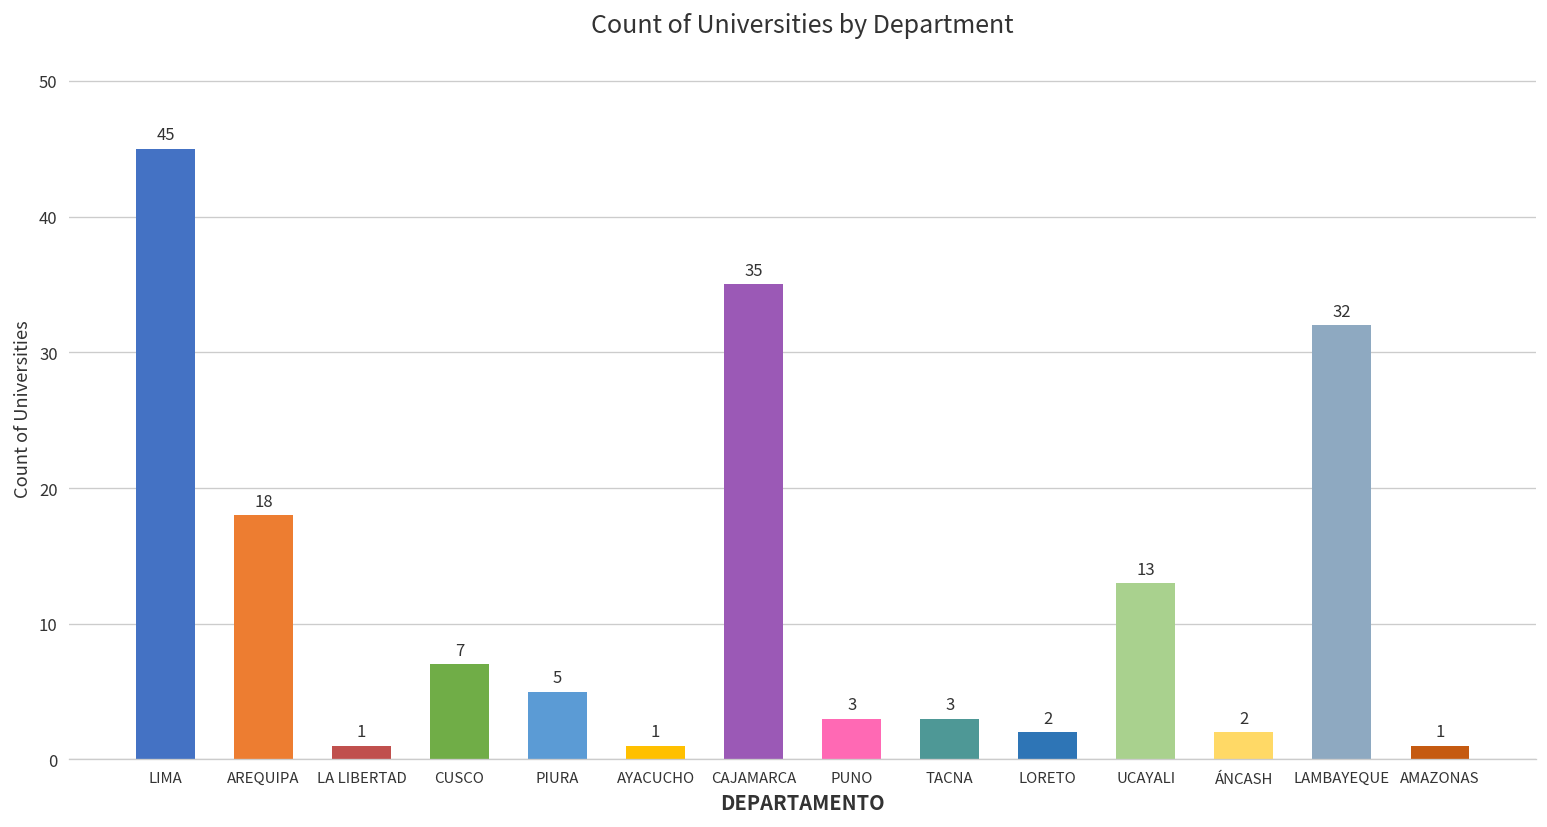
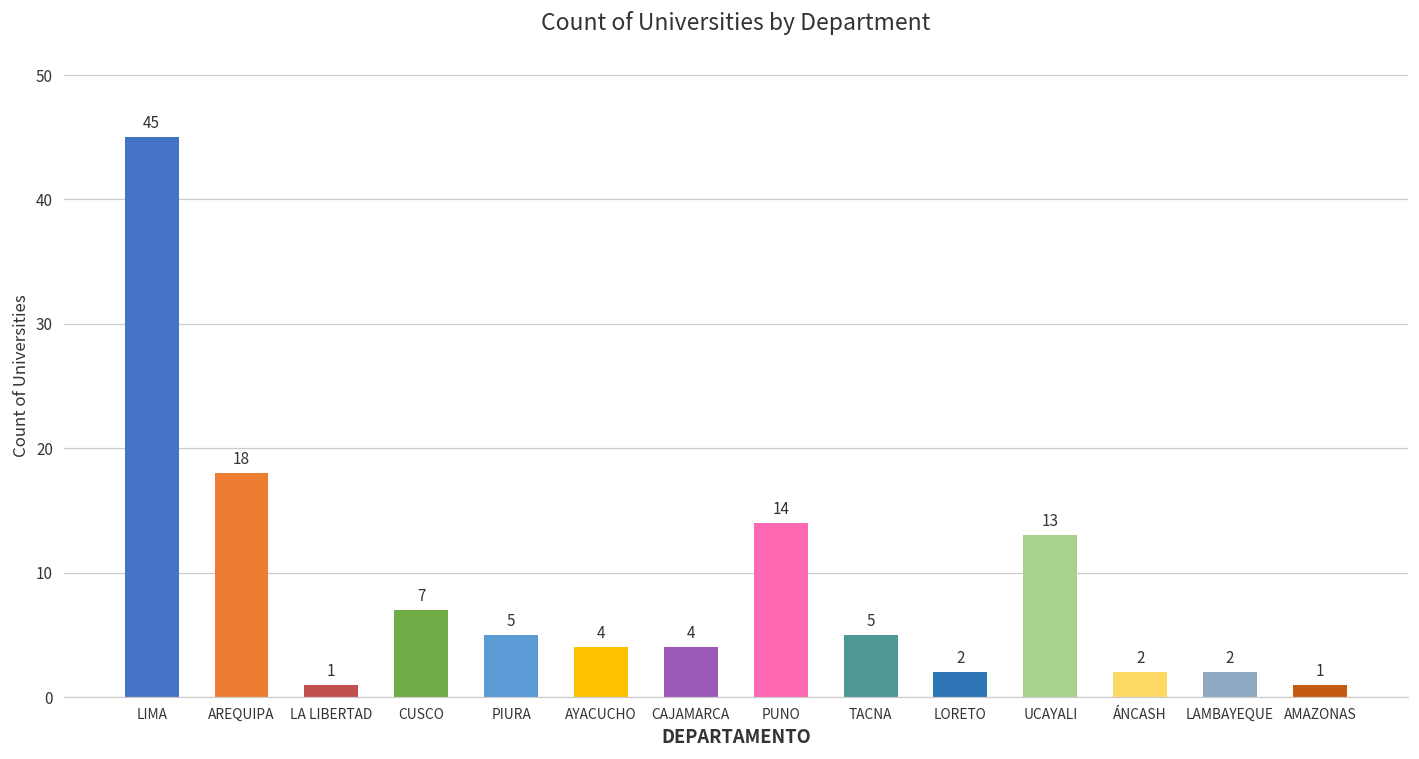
  {
    "LIMA": 45,
    "AREQUIPA": 18,
    "LA LIBERTAD": 1,
    "CUSCO": 7,
    "PIURA": 5,
-   "AYACUCHO": 1,
-   "CAJAMARCA": 35,
-   "PUNO": 3,
-   "TACNA": 3,
+   "AYACUCHO": 4,
+   "CAJAMARCA": 4,
+   "PUNO": 14,
+   "TACNA": 5,
    "LORETO": 2,
    "UCAYALI": 13,
    "ÁNCASH": 2,
-   "LAMBAYEQUE": 32,
+   "LAMBAYEQUE": 2,
    "AMAZONAS": 1
  }
